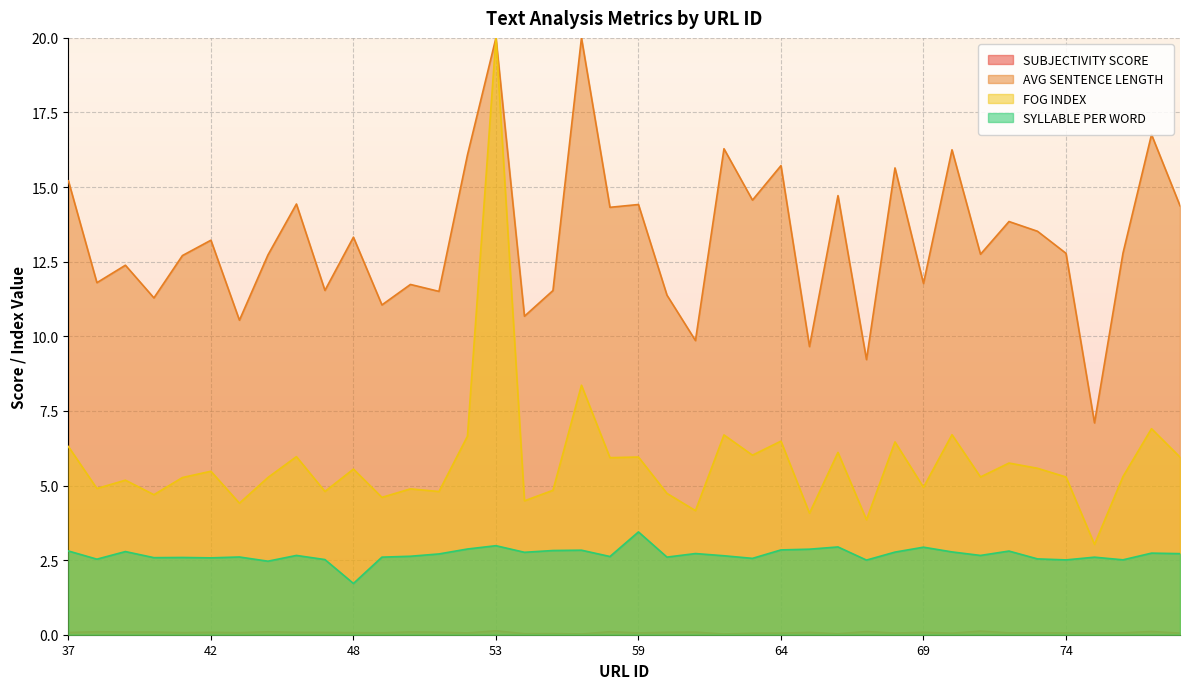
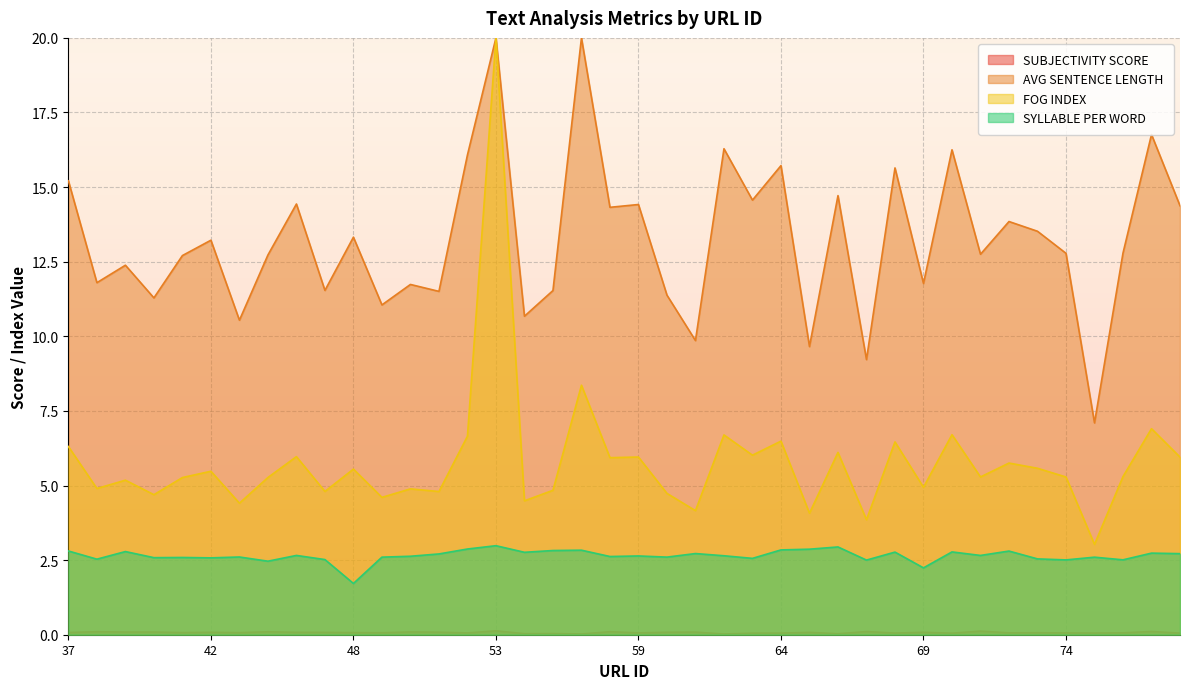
  {
    "SYLLABLE PER WORD": {
      "42": 2.6,
      "48": 1.7,
      "53": 3.0,
-     "59": 3.4,
+     "59": 2.6,
      "64": 2.8,
-     "69": 2.9,
+     "69": 2.2,
      "74": 2.5
    }
  }
